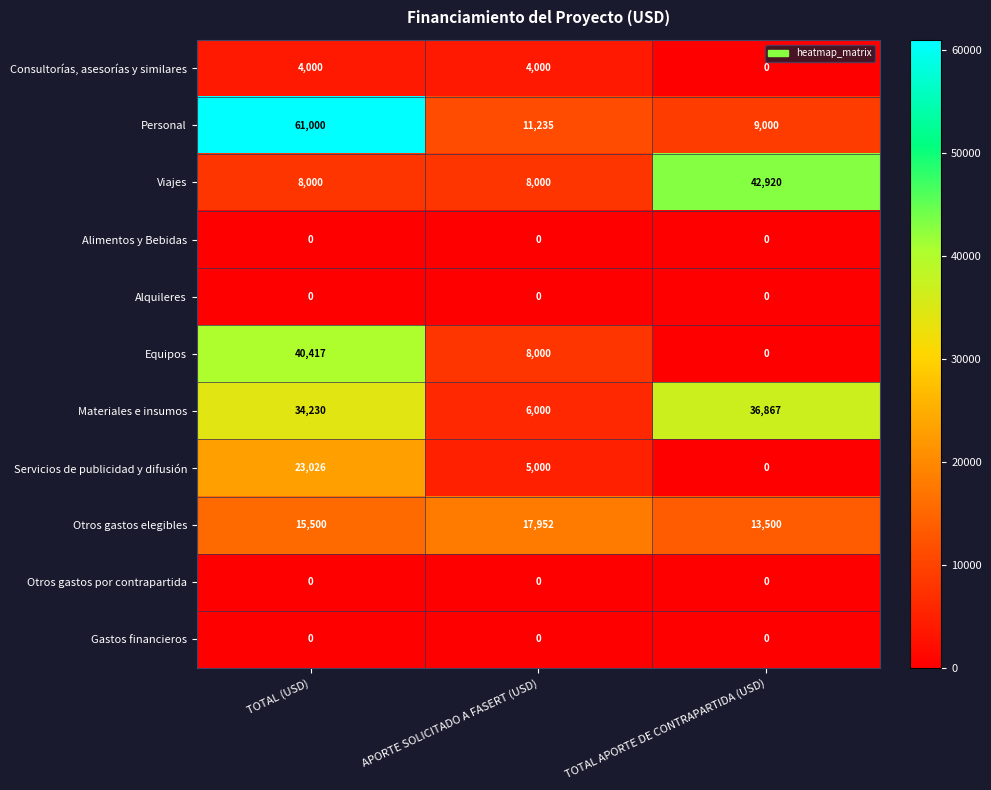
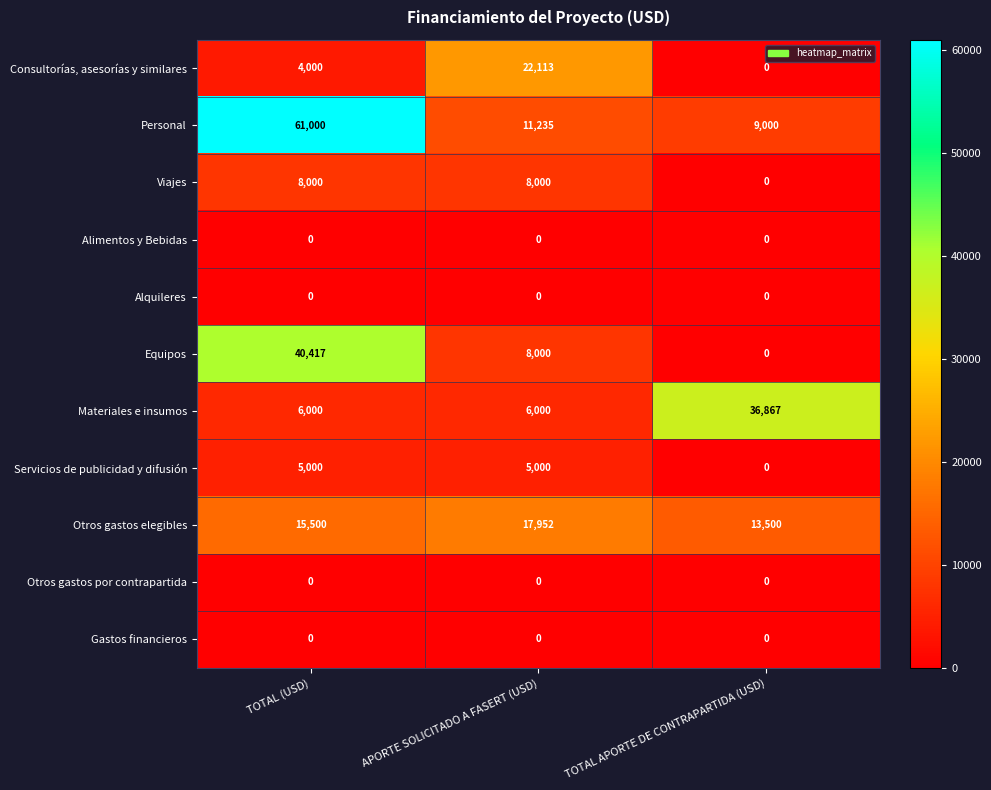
  {
    "Consultorías, asesorías y similares": {
      "TOTAL (USD)": "4,000",
-     "APORTE SOLICITADO A FASERT (USD)": "4,000",
+     "APORTE SOLICITADO A FASERT (USD)": "22,113",
      "TOTAL APORTE DE CONTRAPARTIDA (USD)": "0"
    },
    "Personal": {
      "TOTAL (USD)": "61,000",
      "APORTE SOLICITADO A FASERT (USD)": "11,235",
      "TOTAL APORTE DE CONTRAPARTIDA (USD)": "9,000"
    },
    "Viajes": {
      "TOTAL (USD)": "8,000",
      "APORTE SOLICITADO A FASERT (USD)": "8,000",
-     "TOTAL APORTE DE CONTRAPARTIDA (USD)": "42,920"
+     "TOTAL APORTE DE CONTRAPARTIDA (USD)": "0"
    },
    "Alimentos y Bebidas": {
      "TOTAL (USD)": "0",
      "APORTE SOLICITADO A FASERT (USD)": "0",
      "TOTAL APORTE DE CONTRAPARTIDA (USD)": "0"
    },
    "Alquileres": {
      "TOTAL (USD)": "0",
      "APORTE SOLICITADO A FASERT (USD)": "0",
      "TOTAL APORTE DE CONTRAPARTIDA (USD)": "0"
    },
    "Equipos": {
      "TOTAL (USD)": "40,417",
      "APORTE SOLICITADO A FASERT (USD)": "8,000",
      "TOTAL APORTE DE CONTRAPARTIDA (USD)": "0"
    },
    "Materiales e insumos": {
-     "TOTAL (USD)": "34,230",
+     "TOTAL (USD)": "6,000",
      "APORTE SOLICITADO A FASERT (USD)": "6,000",
      "TOTAL APORTE DE CONTRAPARTIDA (USD)": "36,867"
    },
    "Servicios de publicidad y difusión": {
-     "TOTAL (USD)": "23,026",
+     "TOTAL (USD)": "5,000",
      "APORTE SOLICITADO A FASERT (USD)": "5,000",
      "TOTAL APORTE DE CONTRAPARTIDA (USD)": "0"
    },
    "Otros gastos elegibles": {
      "TOTAL (USD)": "15,500",
      "APORTE SOLICITADO A FASERT (USD)": "17,952",
      "TOTAL APORTE DE CONTRAPARTIDA (USD)": "13,500"
    },
    "Otros gastos por contrapartida": {
      "TOTAL (USD)": "0",
      "APORTE SOLICITADO A FASERT (USD)": "0",
      "TOTAL APORTE DE CONTRAPARTIDA (USD)": "0"
    },
    "Gastos financieros": {
      "TOTAL (USD)": "0",
      "APORTE SOLICITADO A FASERT (USD)": "0",
      "TOTAL APORTE DE CONTRAPARTIDA (USD)": "0"
    }
  }
